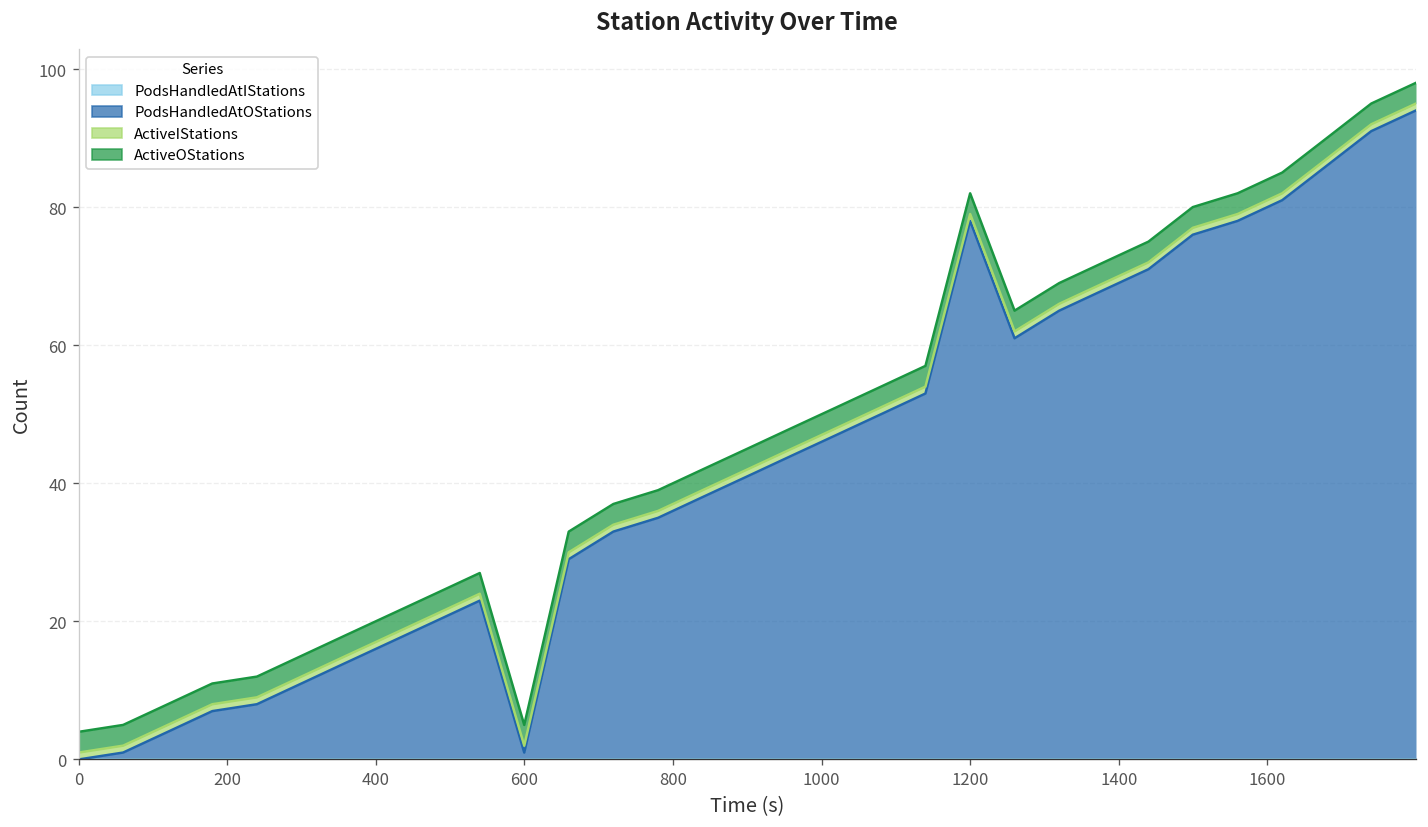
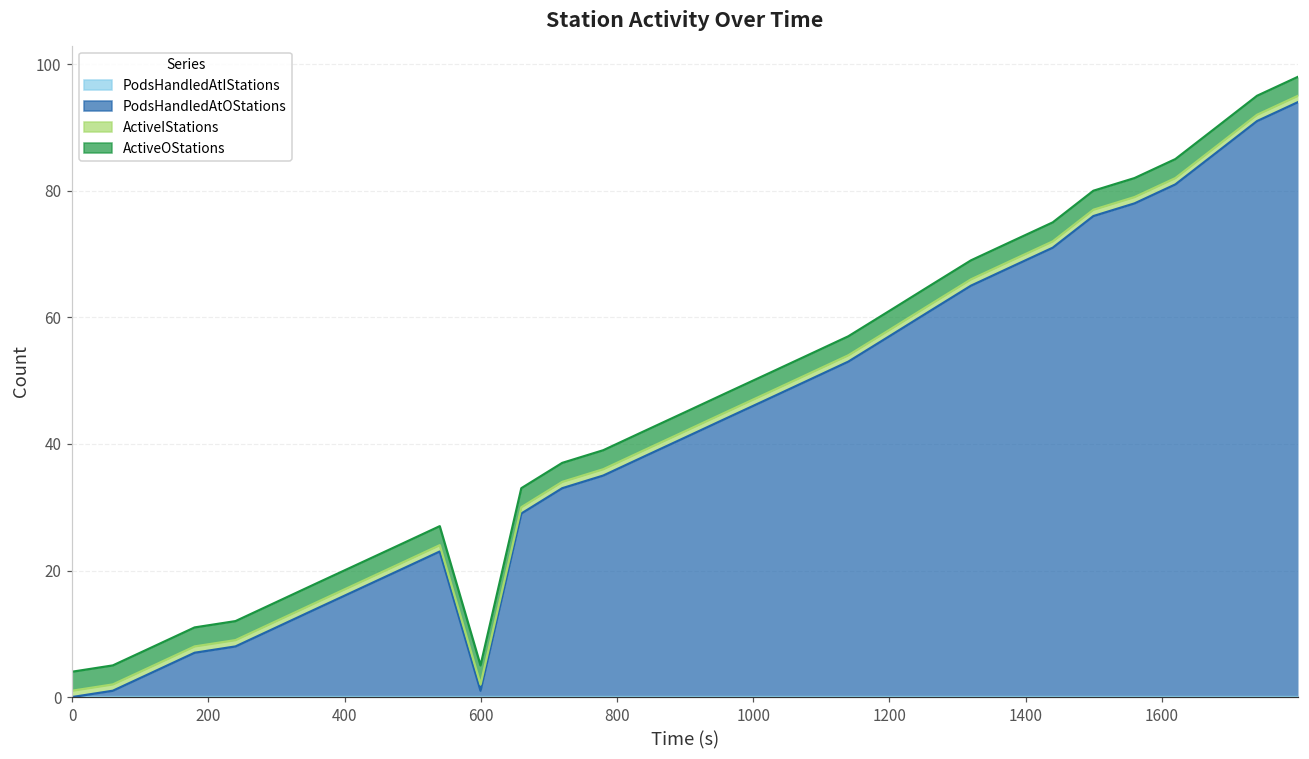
  {
    "PodsHandledAtIStations": {
      "600": 0,
      "1200": 0
    },
    "PodsHandledAtOStations": {
      "600": 1,
-     "1200": 78
+     "1200": 57
    },
    "ActiveIStations": {
      "0": 1,
      "600": 1,
      "1200": 1
    },
    "ActiveOStations": {
      "0": 3,
      "600": 3,
      "1200": 3
    }
  }
